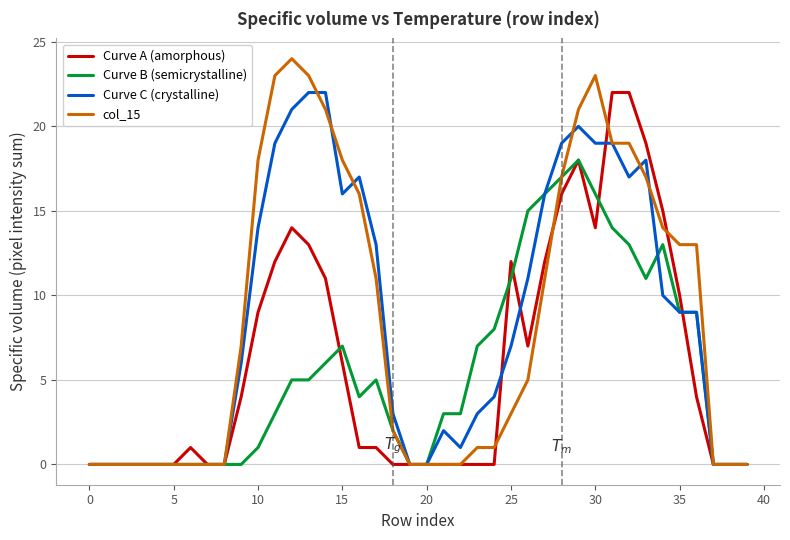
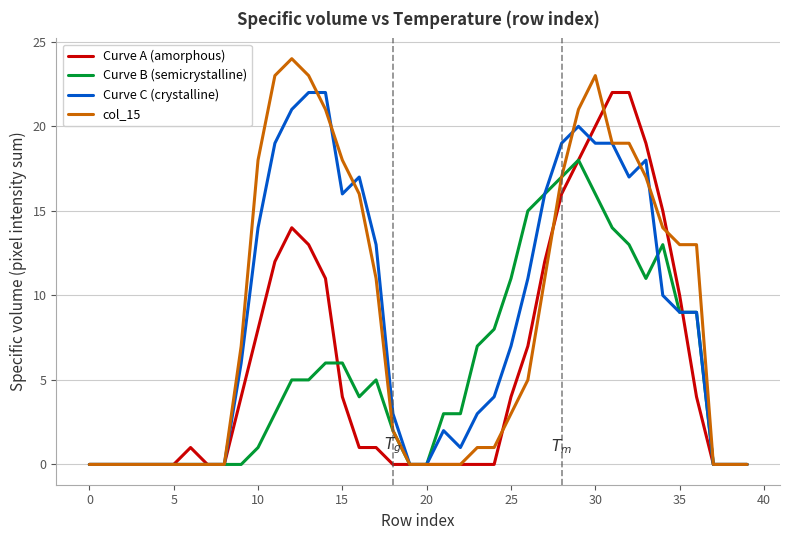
  {
    "Curve A (amorphous)": {
-     "10": 9,
-     "15": 6,
-     "25": 12,
-     "30": 14,
+     "10": 8,
+     "15": 4,
+     "25": 4,
+     "30": 20,
      "35": 10
    },
    "Curve B (semicrystalline)": {
      "10": 1,
-     "15": 7,
+     "15": 6,
      "25": 11,
      "30": 16
    },
    "Curve C (crystalline)": {
      "10": 14,
      "15": 16,
      "25": 7,
      "30": 19
    },
    "col_15": {
      "10": 18,
      "15": 18,
      "25": 3,
      "30": 23,
      "35": 13
    }
  }
